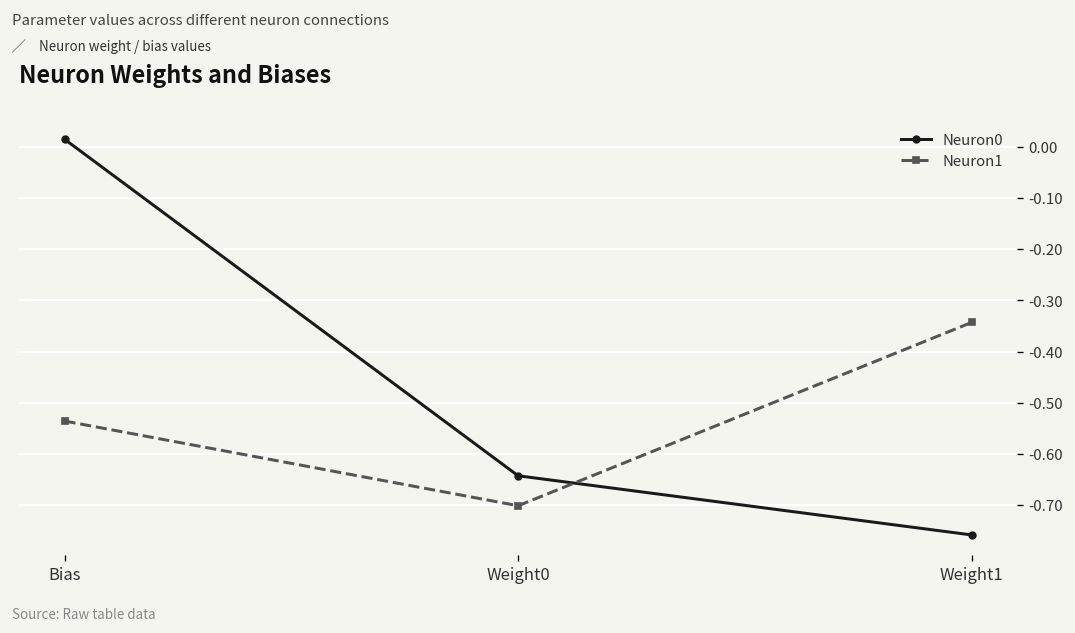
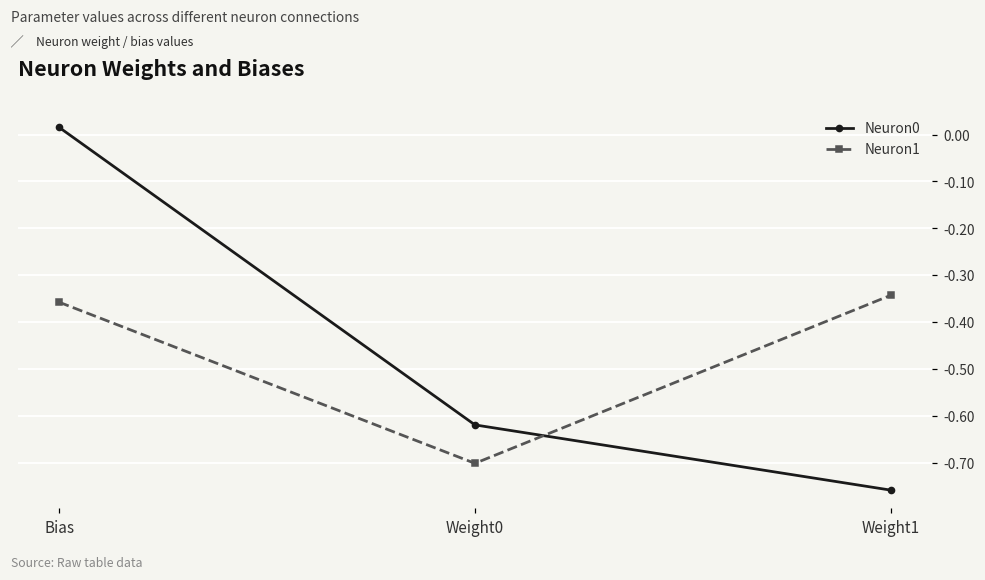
  {
    "Neuron0": {
      "Bias": 0.02,
-     "Weight0": -0.64,
+     "Weight0": -0.62,
      "Weight1": -0.76
    },
    "Neuron1": {
-     "Bias": -0.54,
+     "Bias": -0.36,
      "Weight0": -0.70,
      "Weight1": -0.34
    }
  }
